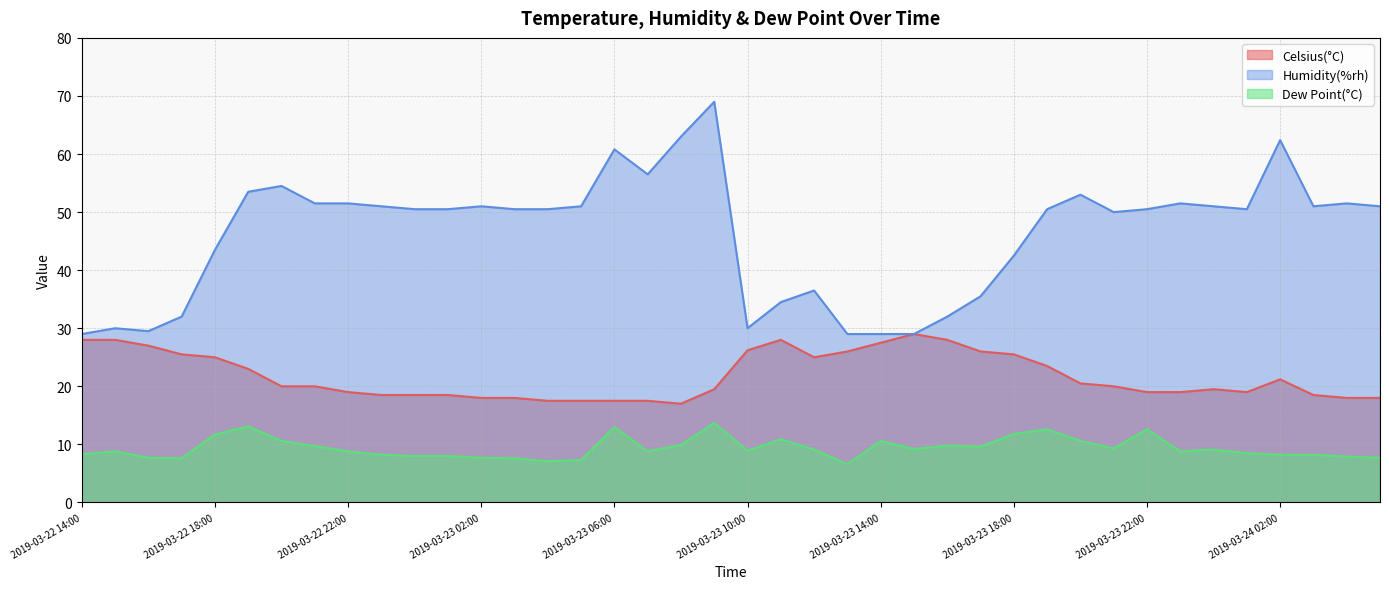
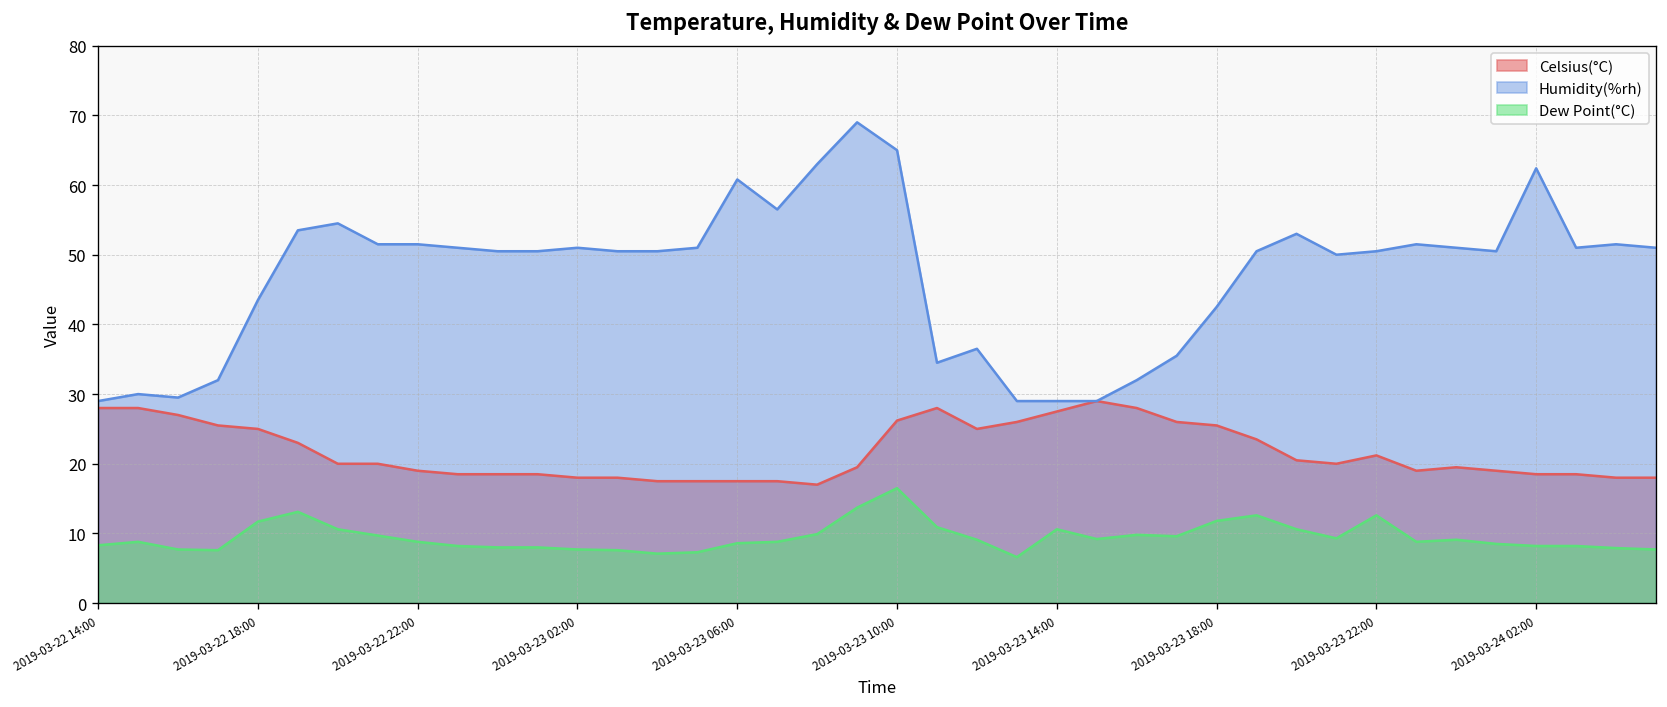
  {
    "Celsius(°C)": {
      "2019-03-22 14:00": 28,
      "2019-03-22 18:00": 25,
      "2019-03-22 22:00": 19,
      "2019-03-23 02:00": 18,
      "2019-03-23 06:00": 18,
      "2019-03-23 10:00": 26,
      "2019-03-23 14:00": 28,
      "2019-03-23 18:00": 26,
-     "2019-03-23 22:00": 19,
-     "2019-03-24 02:00": 21
+     "2019-03-23 22:00": 21,
+     "2019-03-24 02:00": 19
    },
    "Humidity(%rh)": {
      "2019-03-22 14:00": 29,
      "2019-03-22 18:00": 44,
      "2019-03-22 22:00": 52,
      "2019-03-23 02:00": 51,
      "2019-03-23 06:00": 61,
-     "2019-03-23 10:00": 30,
+     "2019-03-23 10:00": 65,
      "2019-03-23 14:00": 29,
      "2019-03-23 18:00": 43,
      "2019-03-23 22:00": 51,
      "2019-03-24 02:00": 62
    },
    "Dew Point(°C)": {
      "2019-03-22 14:00": 8,
      "2019-03-22 18:00": 12,
      "2019-03-22 22:00": 9,
      "2019-03-23 02:00": 8,
-     "2019-03-23 06:00": 13,
-     "2019-03-23 10:00": 9,
+     "2019-03-23 06:00": 9,
+     "2019-03-23 10:00": 17,
      "2019-03-23 14:00": 11,
      "2019-03-23 18:00": 12,
      "2019-03-23 22:00": 13,
      "2019-03-24 02:00": 8
    }
  }
